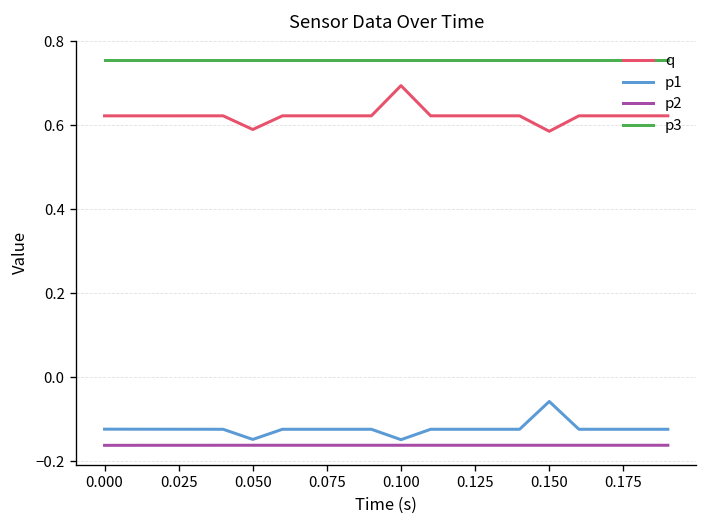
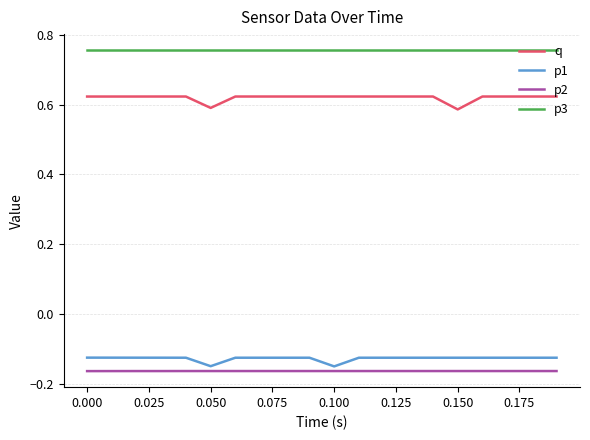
  {
    "q": {
      "0.000": 0.62,
      "0.050": 0.59,
-     "0.100": 0.69,
+     "0.100": 0.62,
      "0.150": 0.59
    },
    "p1": {
      "0.000": -0.12,
      "0.050": -0.15,
      "0.100": -0.15,
-     "0.150": -0.06
+     "0.150": -0.12
    },
    "p2": {
      "0.000": -0.16,
      "0.050": -0.16,
      "0.100": -0.16,
      "0.150": -0.16
    },
    "p3": {
      "0.000": 0.76,
      "0.050": 0.76,
      "0.100": 0.76,
      "0.150": 0.76
    }
  }
